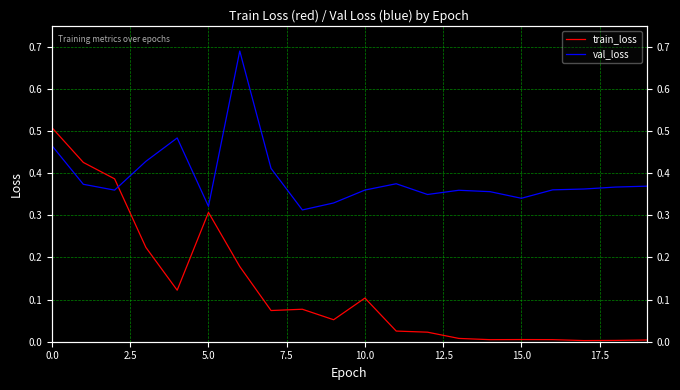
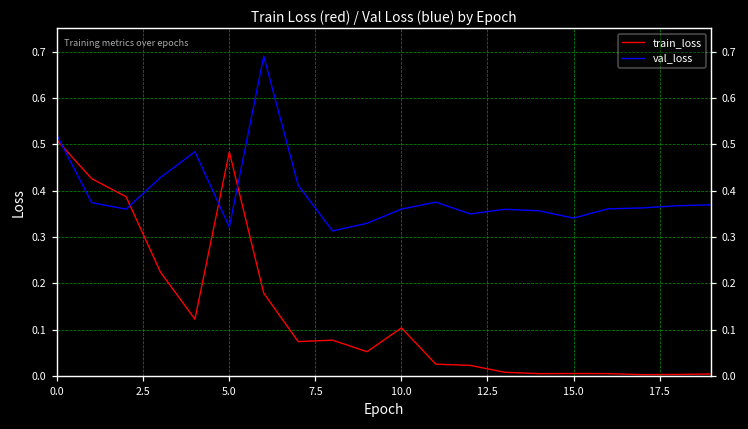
  {
    "train_loss": {
      "0.0": 0.51,
-     "5.0": 0.31,
+     "5.0": 0.48,
      "10.0": 0.10,
      "15.0": 0.01
    },
    "val_loss": {
-     "0.0": 0.47,
+     "0.0": 0.52,
      "5.0": 0.32,
      "10.0": 0.36,
      "15.0": 0.34
    }
  }
